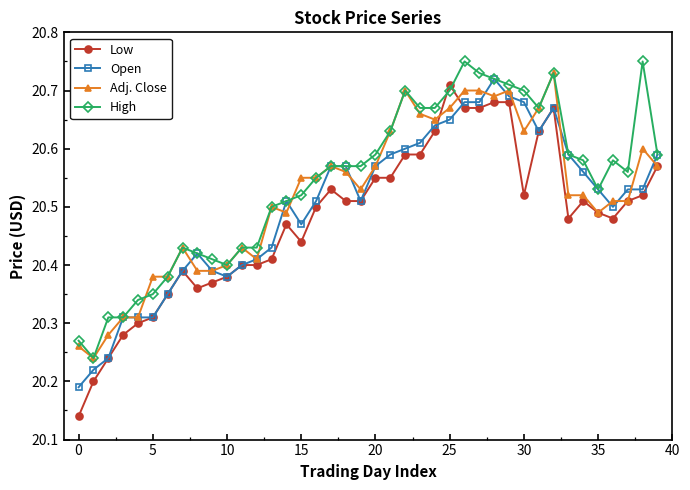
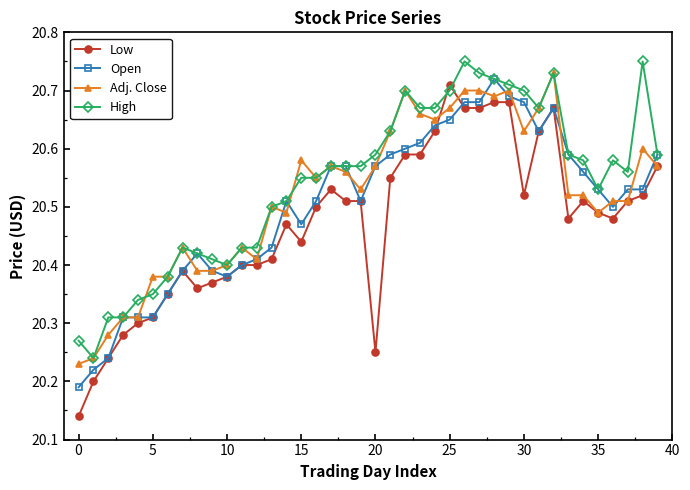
  {
    "Low": {
      "0": 20.14,
      "15": 20.44,
-     "20": 20.55,
+     "20": 20.25,
      "25": 20.71,
      "30": 20.52
    },
    "Open": {
      "0": 20.19,
      "15": 20.47,
      "25": 20.65,
      "30": 20.68
    },
    "Adj. Close": {
-     "0": 20.26,
+     "0": 20.23,
      "5": 20.38,
-     "15": 20.55,
+     "15": 20.58,
      "25": 20.67,
      "30": 20.63
    },
    "High": {
      "0": 20.27,
      "5": 20.35,
-     "15": 20.52,
+     "15": 20.55,
      "20": 20.59,
      "25": 20.70,
      "30": 20.70
    }
  }
